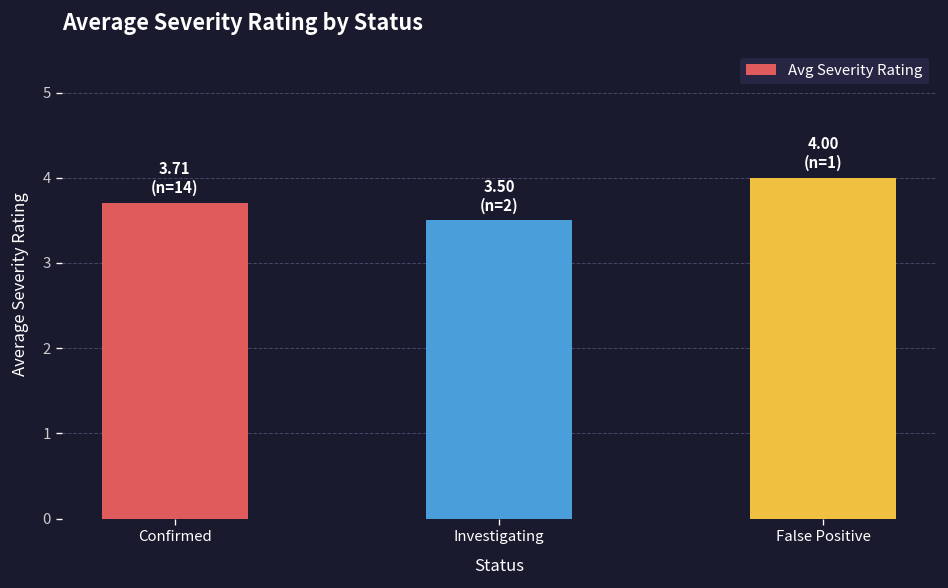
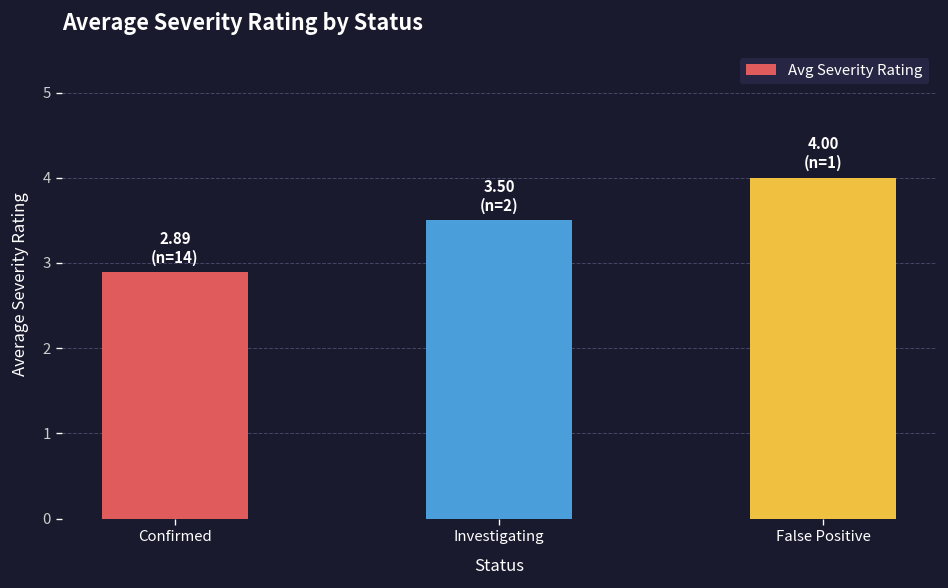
  {
-   "Confirmed": 3.71,
+   "Confirmed": 2.89,
    "Investigating": 3.50,
    "False Positive": 4.00
  }
